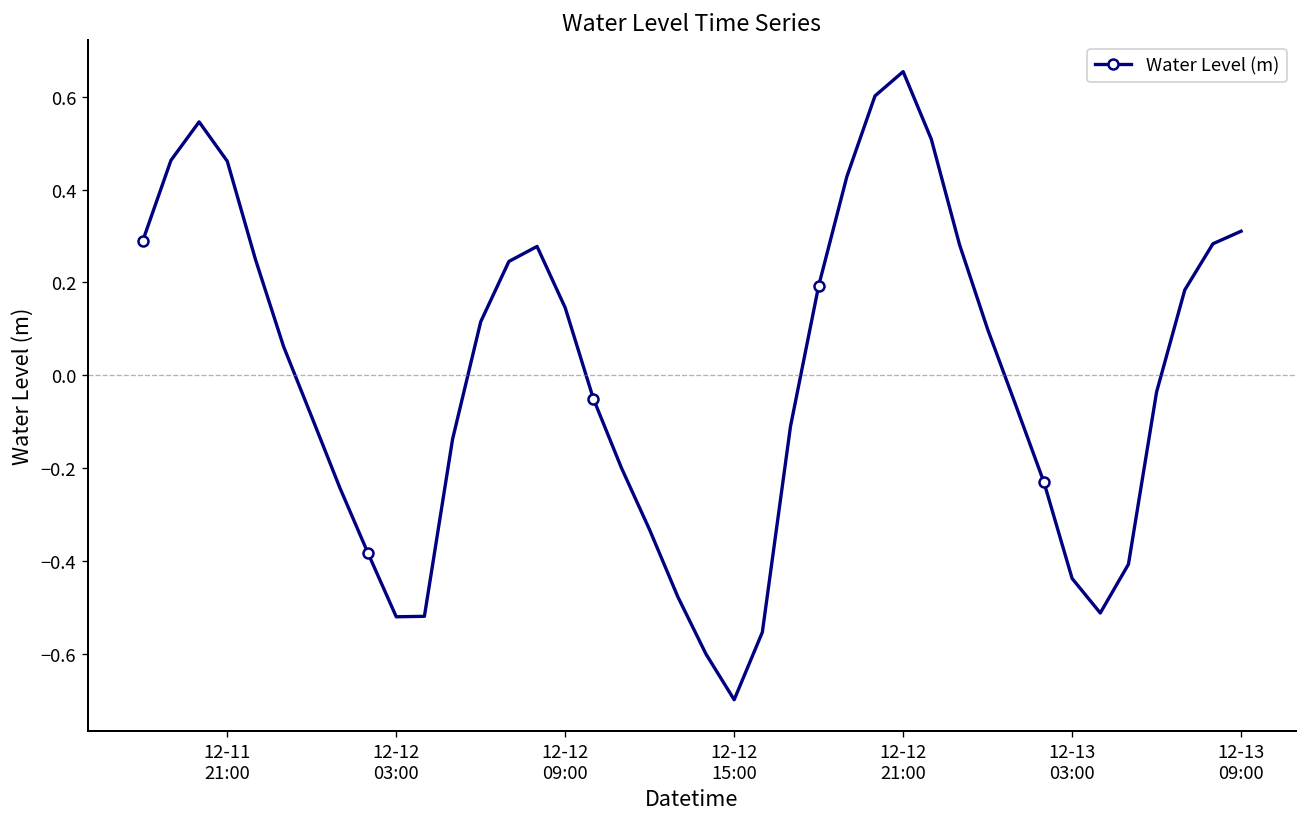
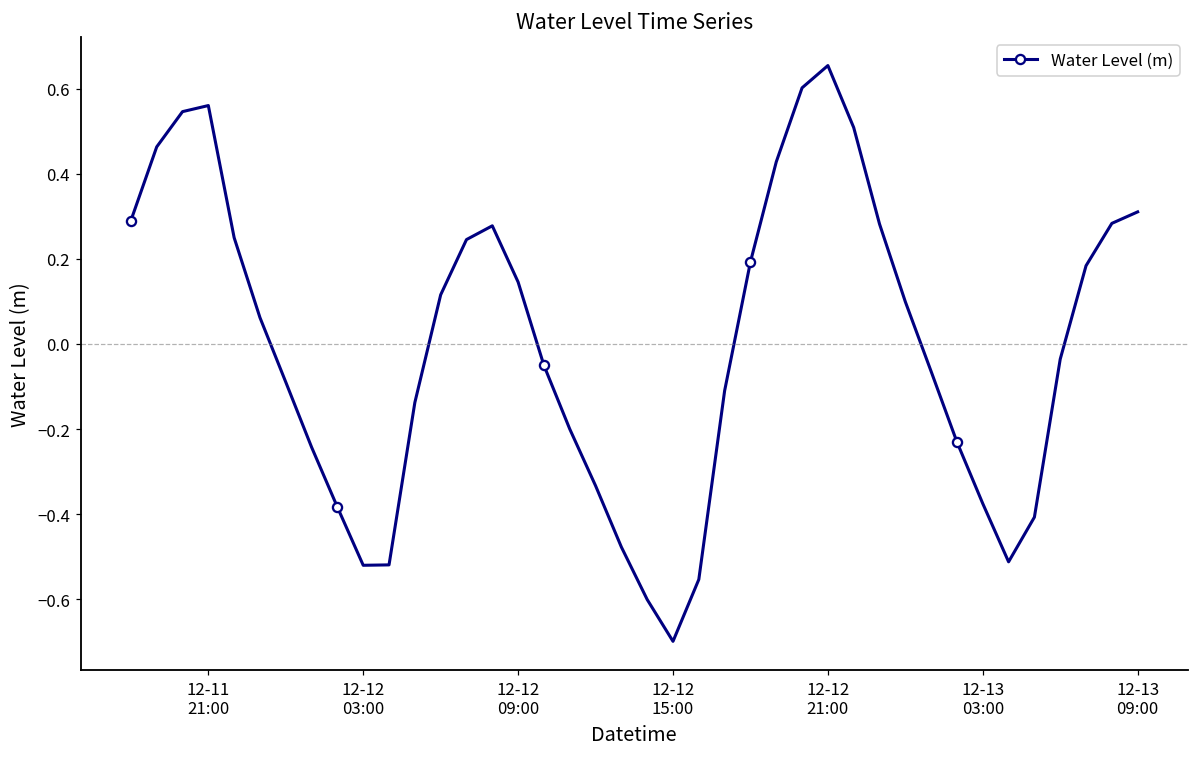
  {
-   "12-11 21:00": 0.46,
+   "12-11 21:00": 0.56,
    "12-12 03:00": -0.52,
    "12-12 09:00": 0.15,
    "12-12 15:00": -0.70,
    "12-12 21:00": 0.65,
-   "12-13 03:00": -0.44,
+   "12-13 03:00": -0.38,
    "12-13 09:00": 0.31
  }
